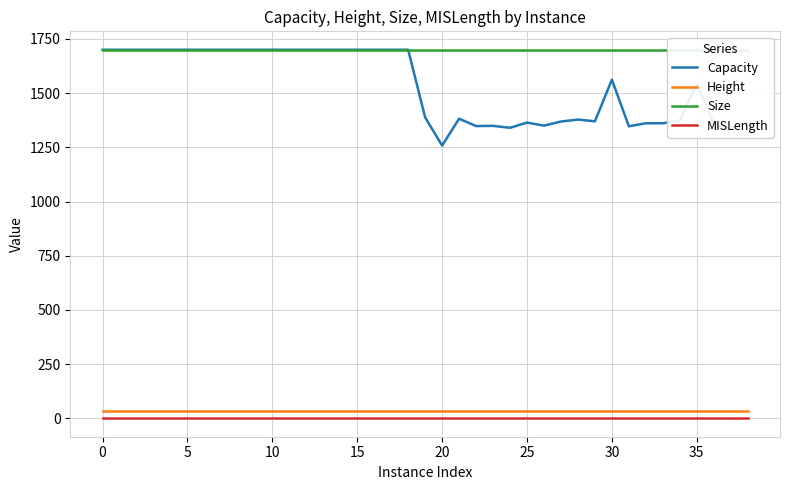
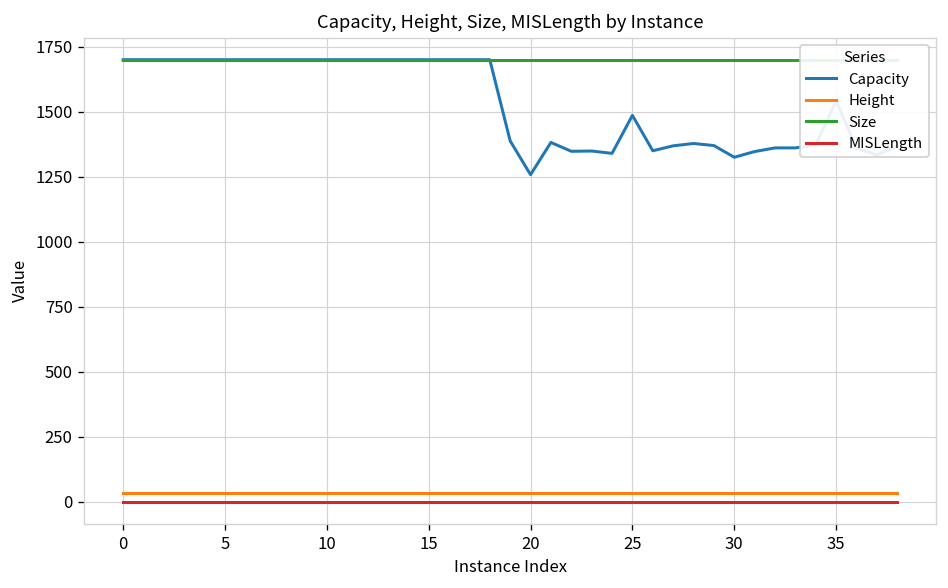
  {
    "Capacity": {
      "20": 1260,
-     "25": 1360,
-     "30": 1560
+     "25": 1490,
+     "30": 1330
    },
    "Height": {
      "0": 30,
      "5": 30,
      "10": 30,
      "15": 30,
      "20": 30,
      "25": 30,
      "30": 30,
      "35": 30
    },
    "Size": {
      "20": 1700,
      "25": 1700,
      "30": 1700
    },
    "MISLength": {
      "0": 0,
      "5": 0,
      "10": 0,
      "15": 0,
      "20": 0,
      "25": 0,
      "30": 0,
      "35": 0
    }
  }
